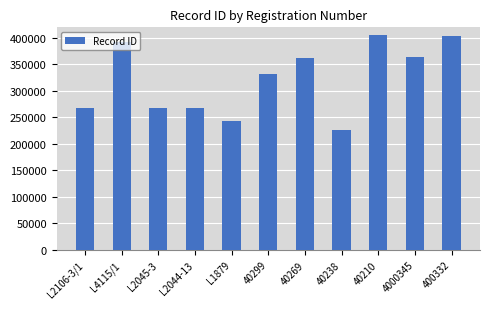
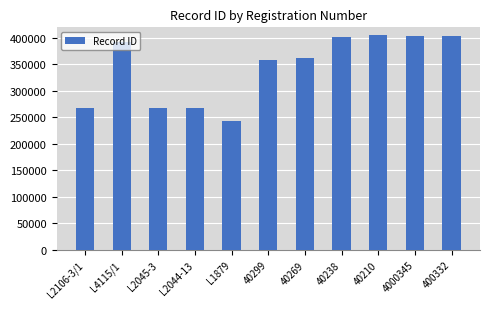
  {
    "L2106-3/1": 270000,
    "L2045-3": 270000,
    "L2044-13": 270000,
    "L1879": 240000,
-   "40299": 330000,
+   "40299": 360000,
    "40269": 360000,
-   "40238": 230000,
+   "40238": 400000,
    "40210": 400000,
-   "4000345": 360000,
+   "4000345": 400000,
    "400332": 400000
  }
